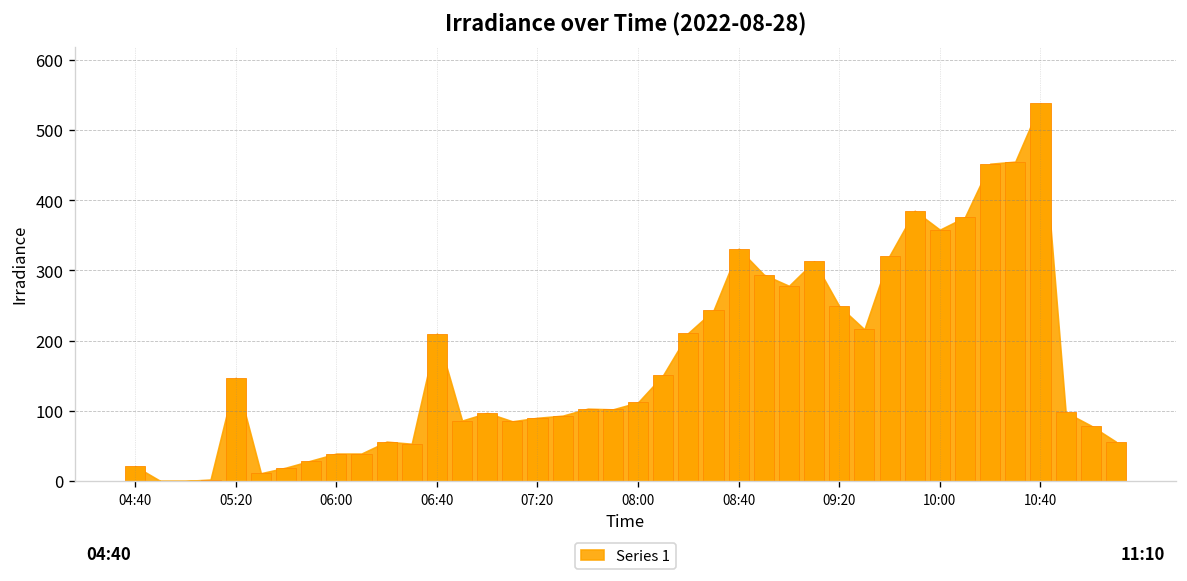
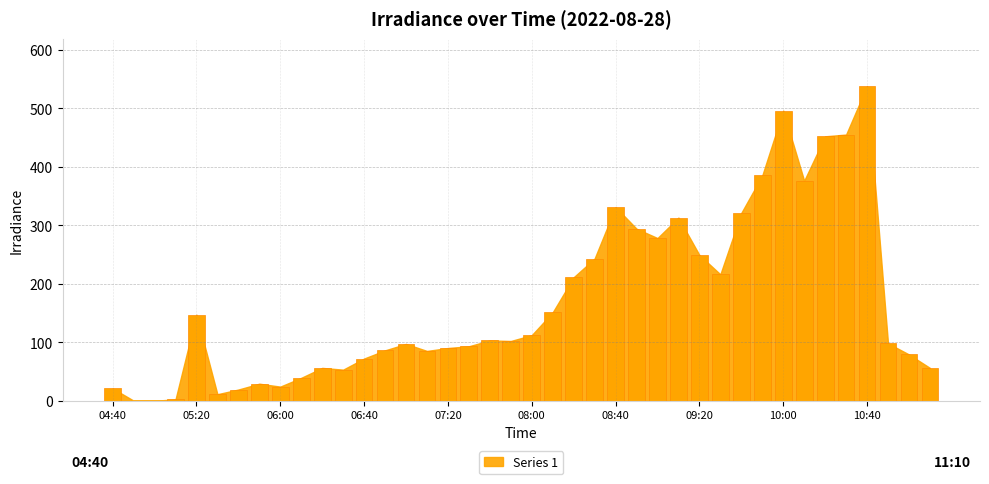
  {
    "04:40": 20,
    "05:20": 150,
-   "06:00": 40,
-   "06:40": 210,
+   "06:00": 20,
+   "06:40": 70,
    "07:20": 90,
    "08:00": 110,
    "08:40": 330,
    "09:20": 250,
-   "10:00": 360,
+   "10:00": 500,
    "10:40": 540
  }
